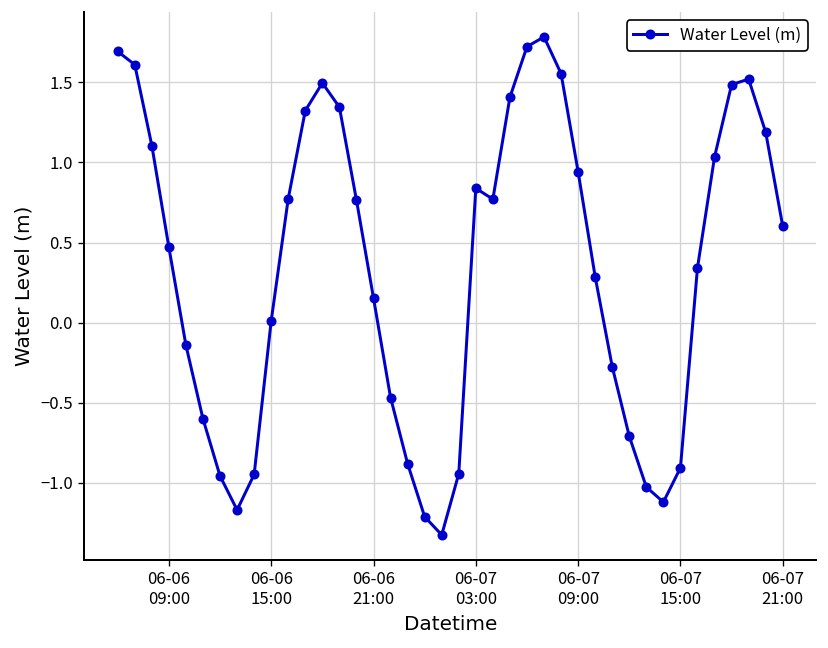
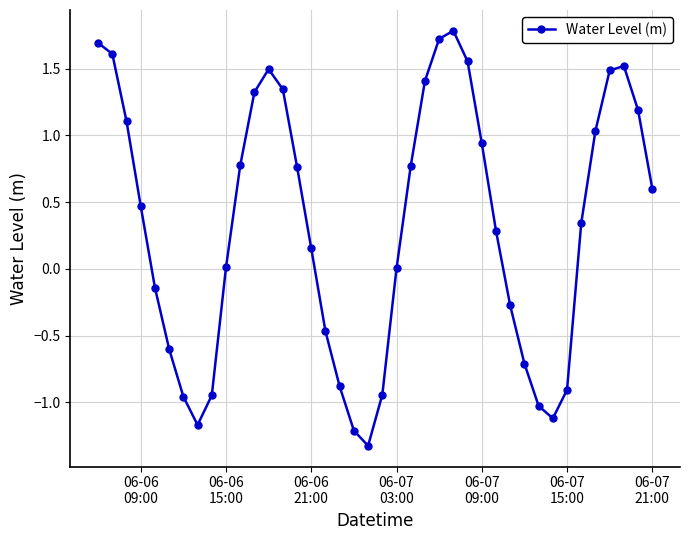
  {
    "06-06 09:00": 0.47,
    "06-06 15:00": 0.01,
    "06-06 21:00": 0.15,
-   "06-07 03:00": 0.84,
+   "06-07 03:00": 0.00,
    "06-07 09:00": 0.94,
    "06-07 15:00": -0.91,
    "06-07 21:00": 0.60
  }
